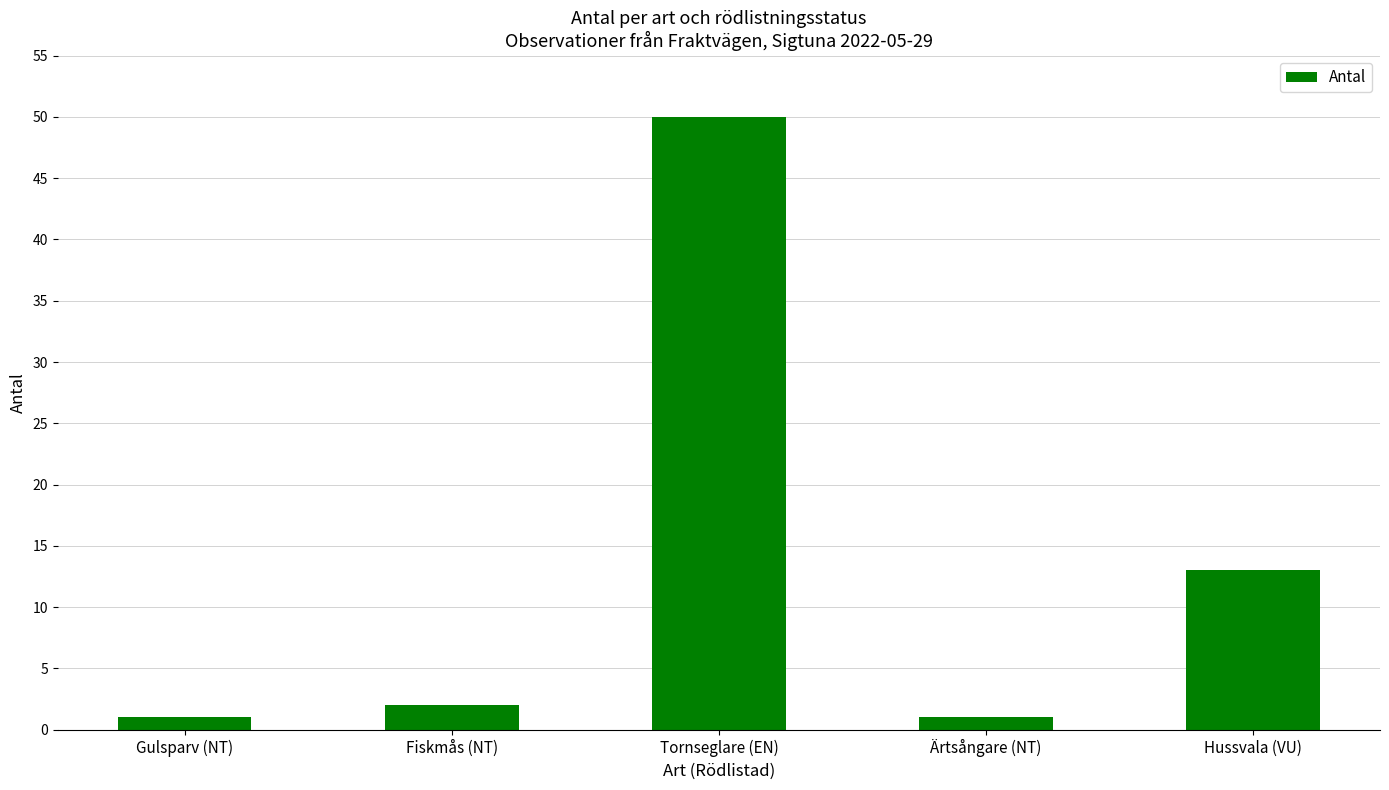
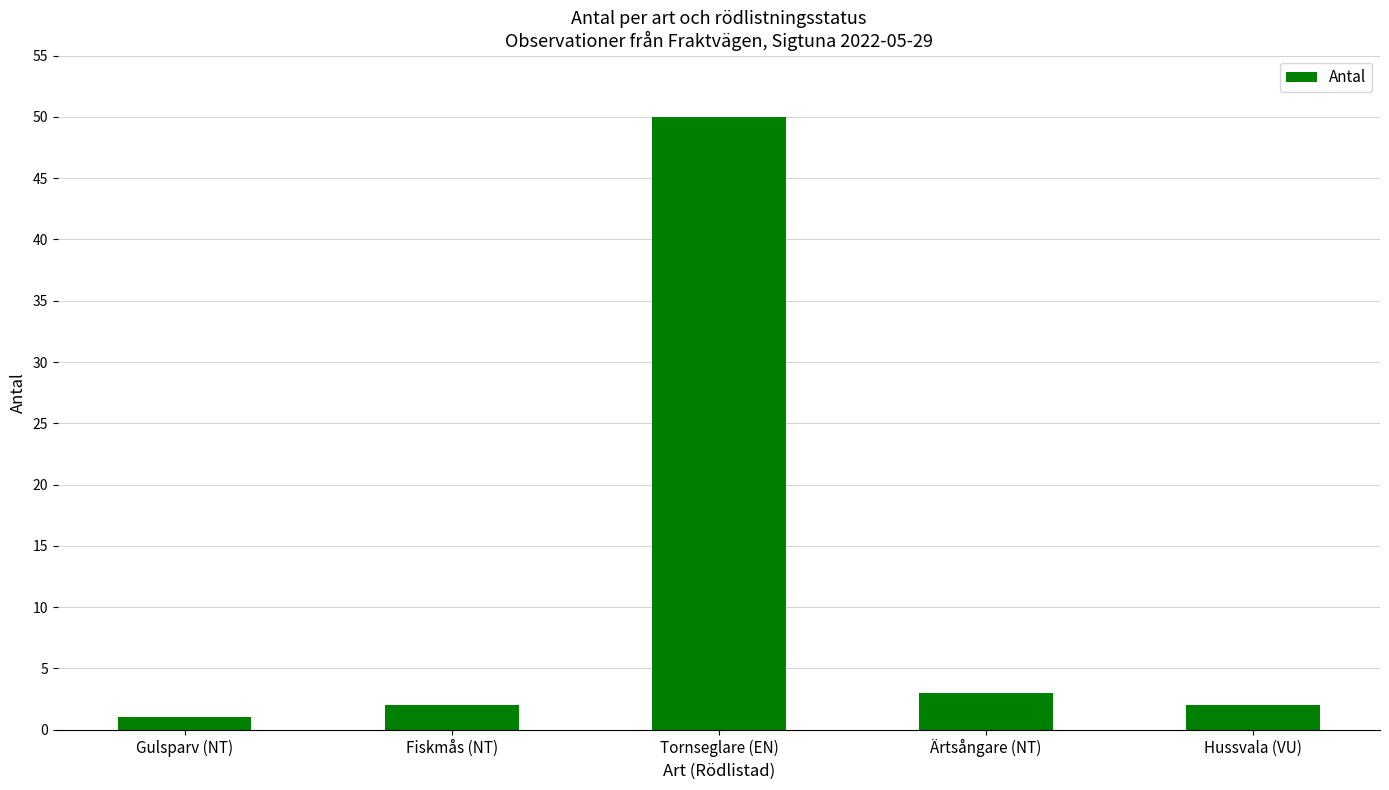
  {
    "Gulsparv (NT)": 1,
    "Fiskmås (NT)": 2,
    "Tornseglare (EN)": 50,
-   "Ärtsångare (NT)": 1,
-   "Hussvala (VU)": 13
+   "Ärtsångare (NT)": 3,
+   "Hussvala (VU)": 2
  }
